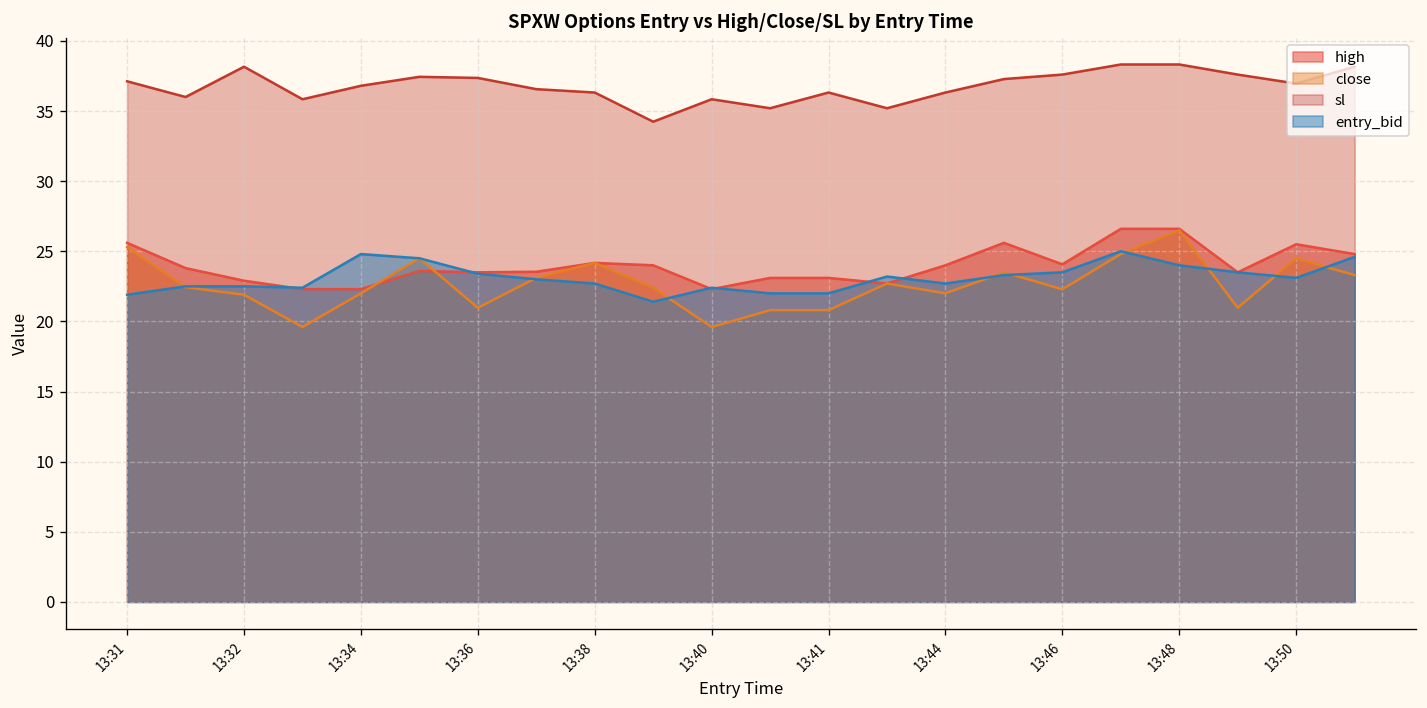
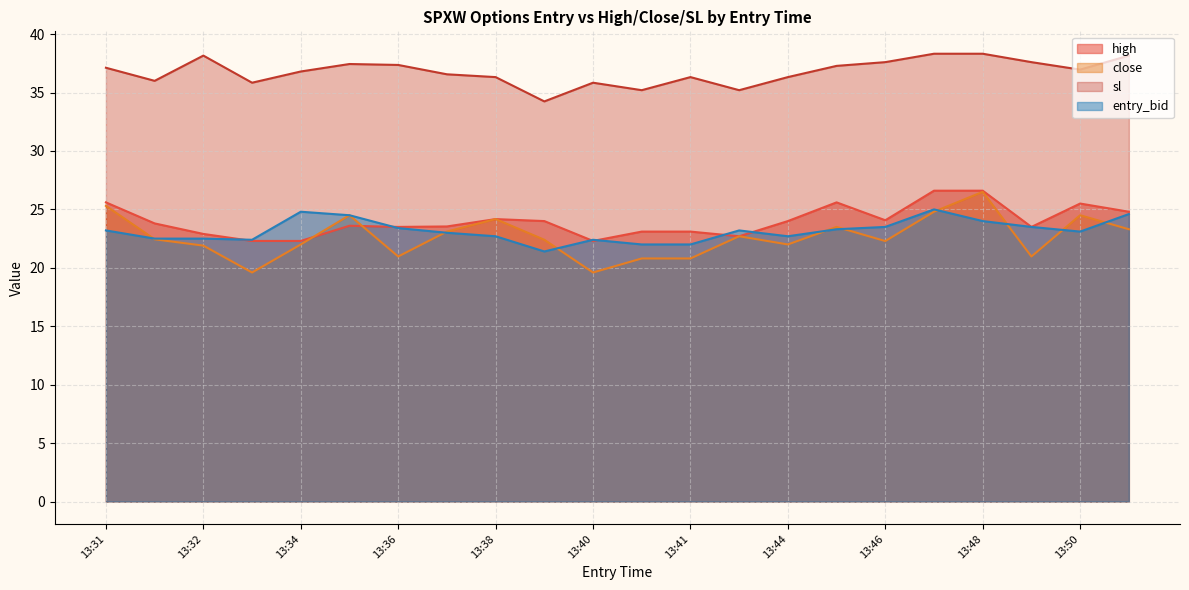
  {
    "entry_bid": {
-     "13:31": 21.9,
+     "13:31": 23.2,
      "13:34": 24.8,
      "13:44": 22.7,
      "13:46": 23.5,
      "13:48": 24.0
    }
  }
